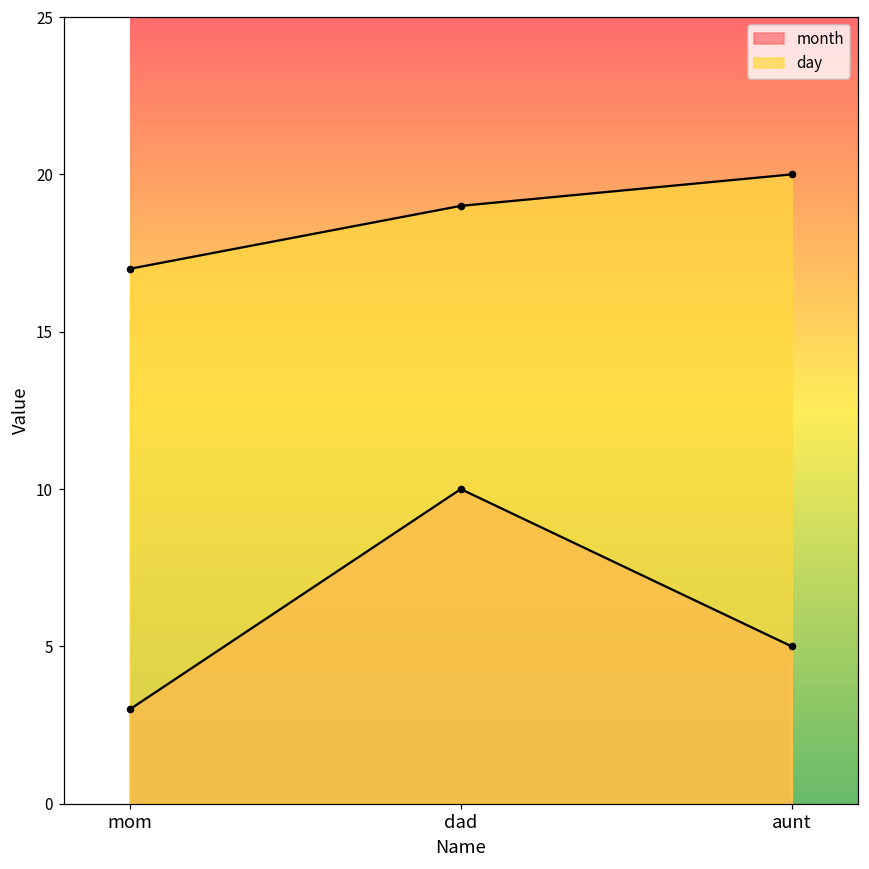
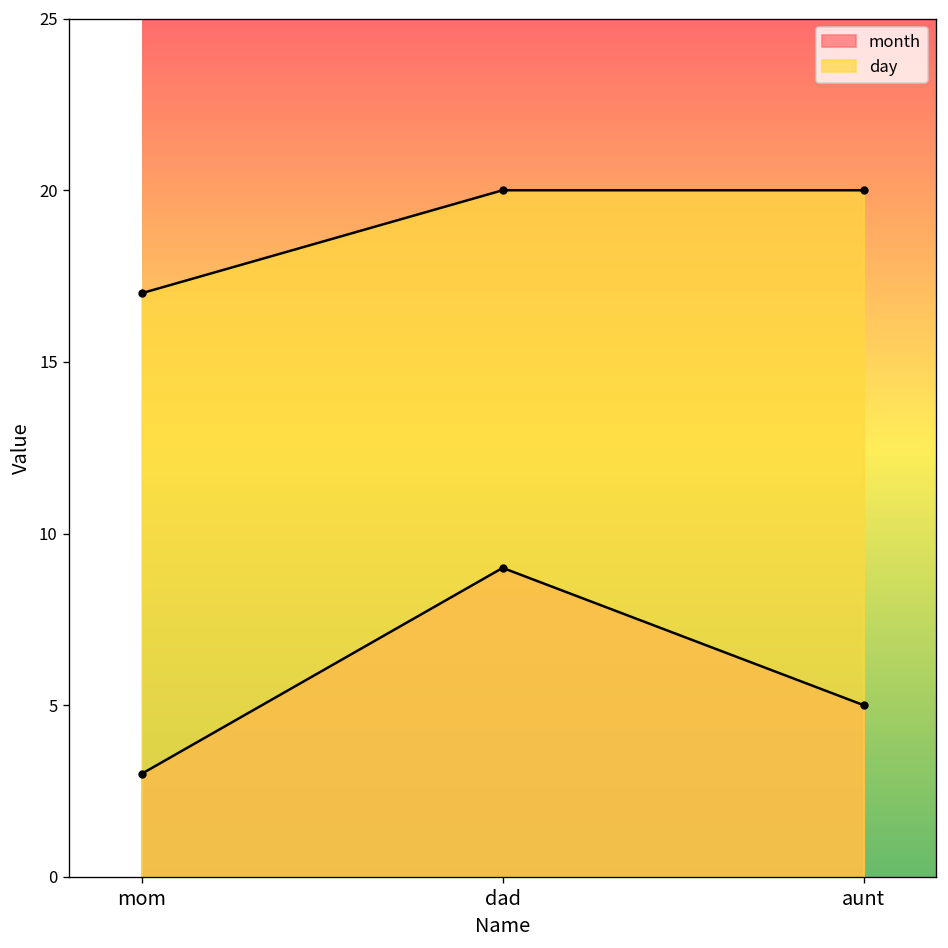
  {
    "month": {
      "mom": 3,
-     "dad": 10,
+     "dad": 9,
      "aunt": 5
    },
    "day": {
      "mom": 17,
-     "dad": 19,
+     "dad": 20,
      "aunt": 20
    }
  }
